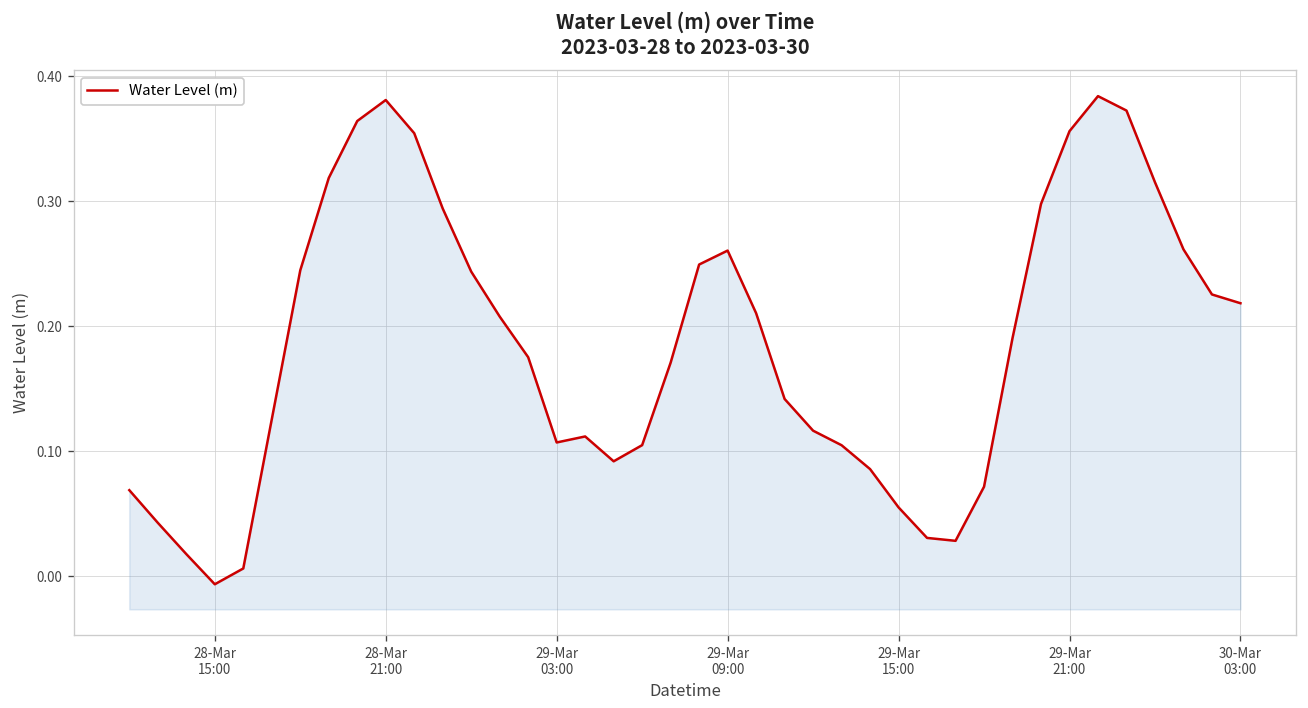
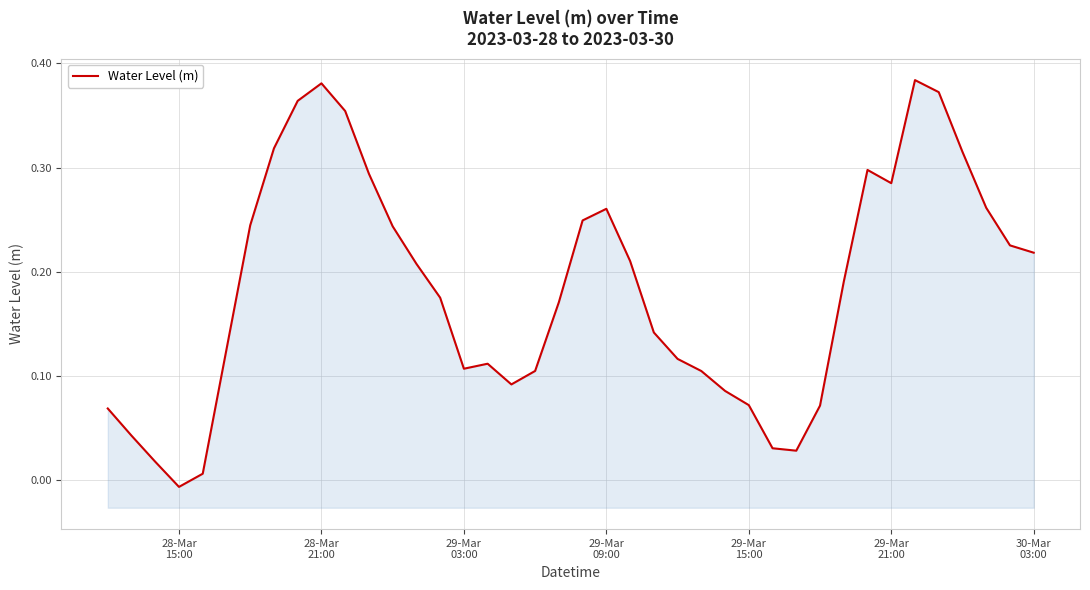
  {
    "28-Mar 15:00": -0.006,
    "28-Mar 21:00": 0.381,
    "29-Mar 03:00": 0.107,
    "29-Mar 09:00": 0.261,
-   "29-Mar 15:00": 0.055,
-   "29-Mar 21:00": 0.356,
+   "29-Mar 15:00": 0.072,
+   "29-Mar 21:00": 0.285,
    "30-Mar 03:00": 0.218
  }
